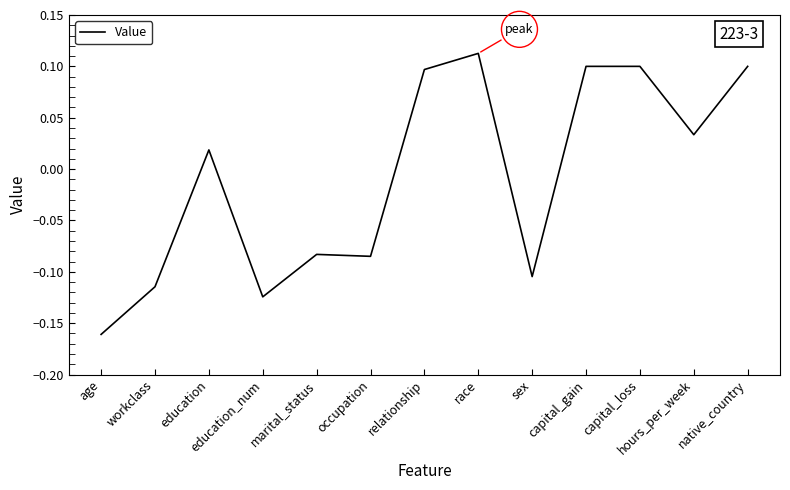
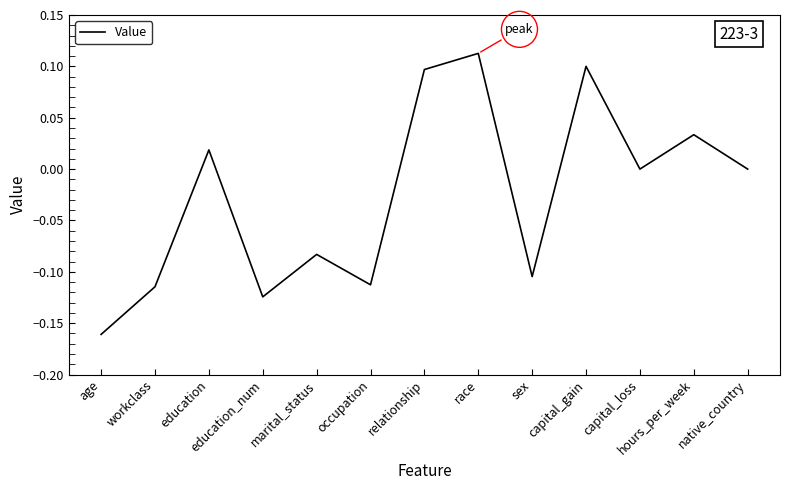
  {
    "age": -0.161,
    "workclass": -0.115,
    "education": 0.019,
    "education_num": -0.124,
    "marital_status": -0.083,
-   "occupation": -0.085,
+   "occupation": -0.113,
    "relationship": 0.097,
    "race": 0.113,
    "sex": -0.105,
    "capital_gain": 0.100,
-   "capital_loss": 0.1,
+   "capital_loss": 0.0,
    "hours_per_week": 0.033,
-   "native_country": 0.1
+   "native_country": 0.0
  }
